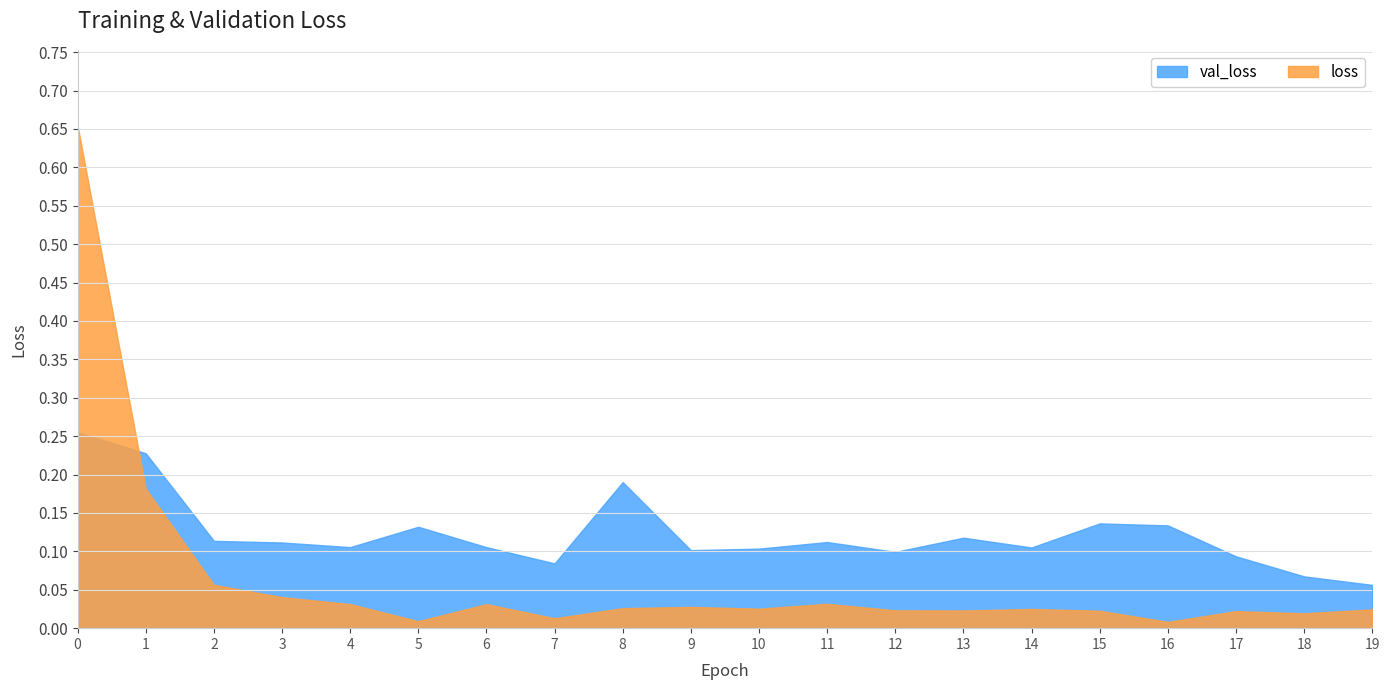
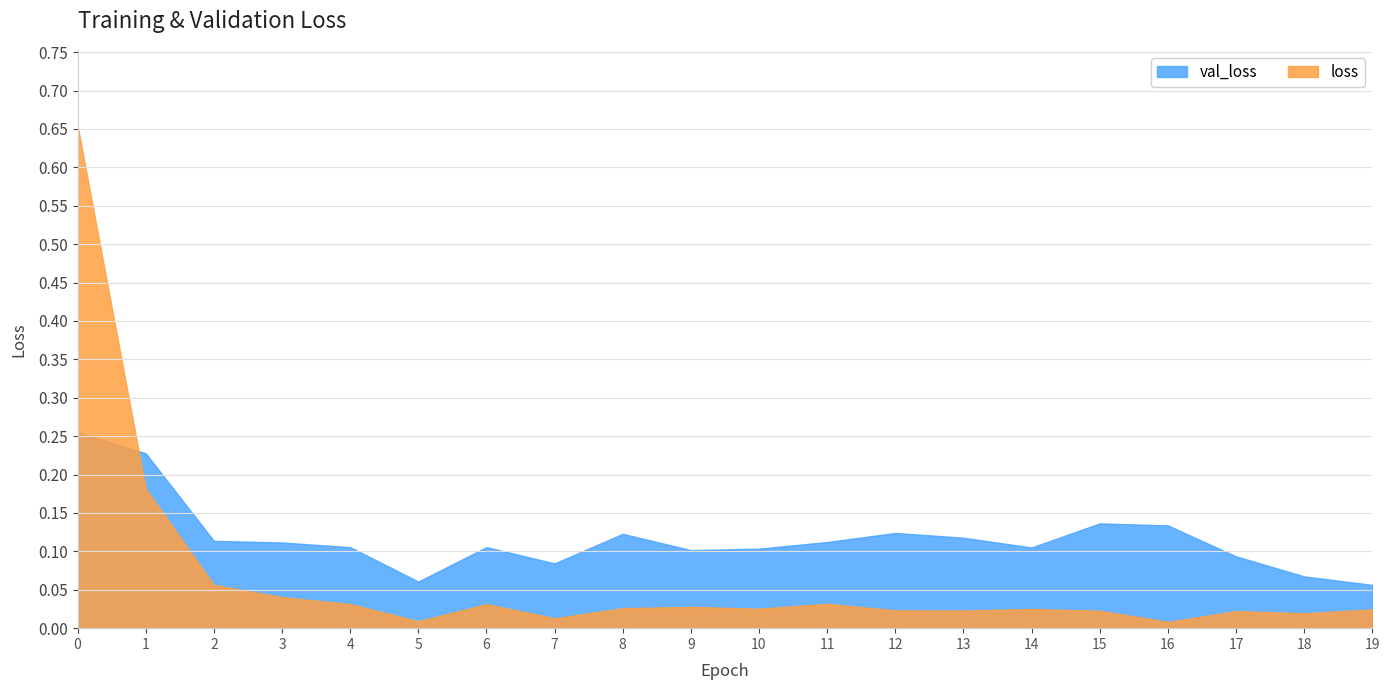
  {
    "val_loss": {
      "0": 0.26,
      "1": 0.23,
      "2": 0.11,
      "3": 0.11,
      "4": 0.11,
-     "5": 0.13,
+     "5": 0.06,
      "6": 0.11,
      "7": 0.08,
-     "8": 0.19,
+     "8": 0.12,
      "9": 0.10,
      "10": 0.10,
      "11": 0.11,
-     "12": 0.10,
+     "12": 0.12,
      "13": 0.12,
      "14": 0.11,
      "15": 0.14,
      "16": 0.13,
      "17": 0.09,
      "18": 0.07,
      "19": 0.06
    },
    "loss": {
      "0": 0.65,
      "1": 0.18,
      "2": 0.06,
      "3": 0.04,
      "4": 0.03,
      "5": 0.01,
      "6": 0.03,
      "7": 0.01,
      "8": 0.03,
      "9": 0.03,
      "10": 0.03,
      "11": 0.03,
      "12": 0.02,
      "13": 0.02,
      "14": 0.02,
      "15": 0.02,
      "16": 0.01,
      "17": 0.02,
      "18": 0.02,
      "19": 0.02
    }
  }
